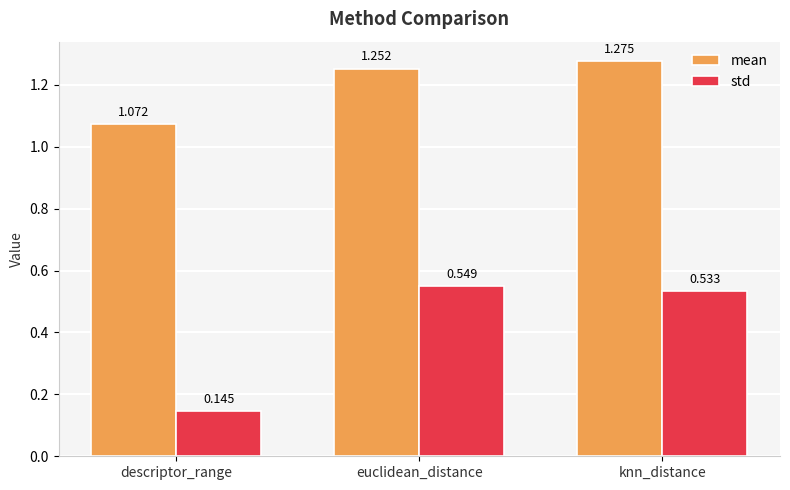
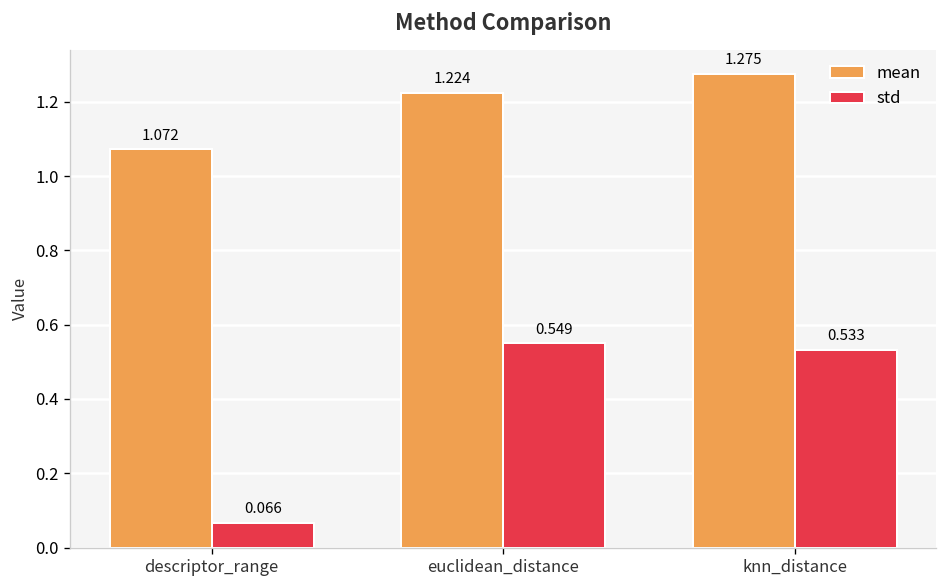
  {
    "mean": {
      "descriptor_range": 1.072,
-     "euclidean_distance": 1.252,
+     "euclidean_distance": 1.224,
      "knn_distance": 1.275
    },
    "std": {
-     "descriptor_range": 0.145,
+     "descriptor_range": 0.066,
      "euclidean_distance": 0.549,
      "knn_distance": 0.533
    }
  }
